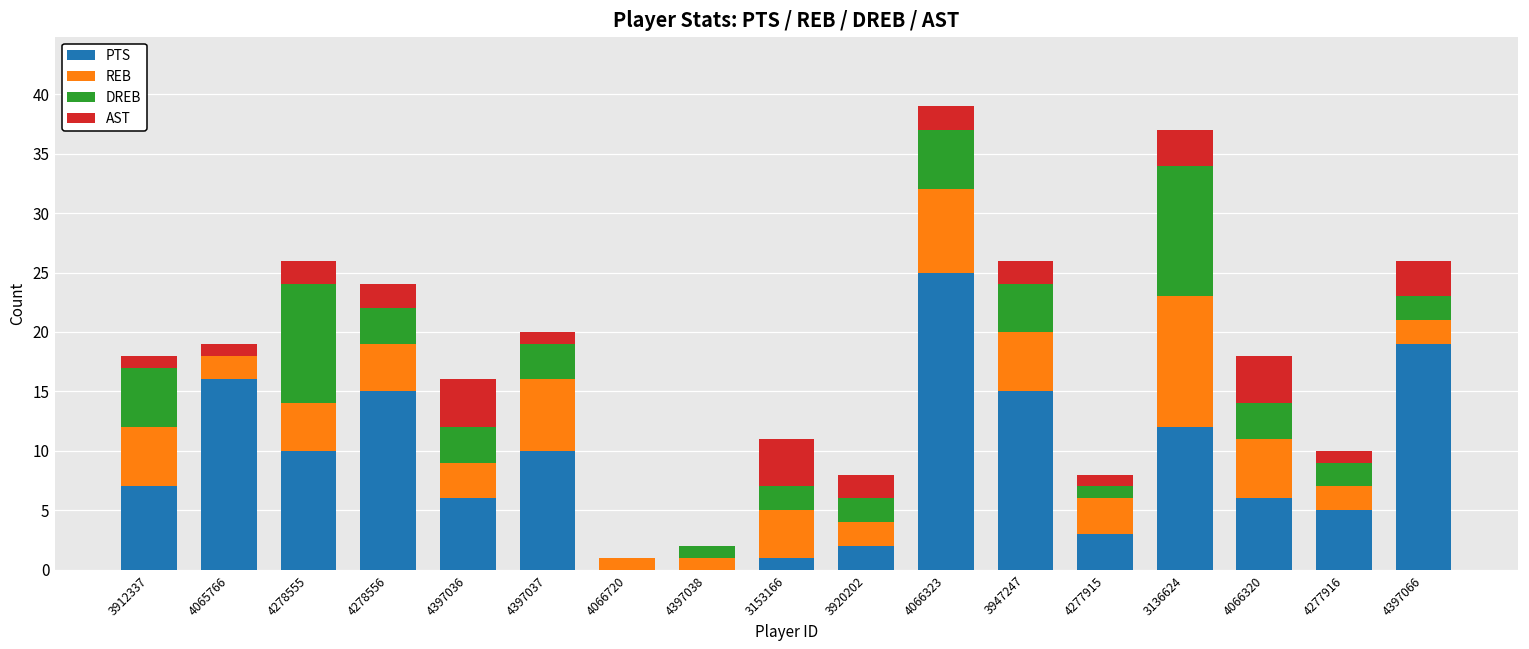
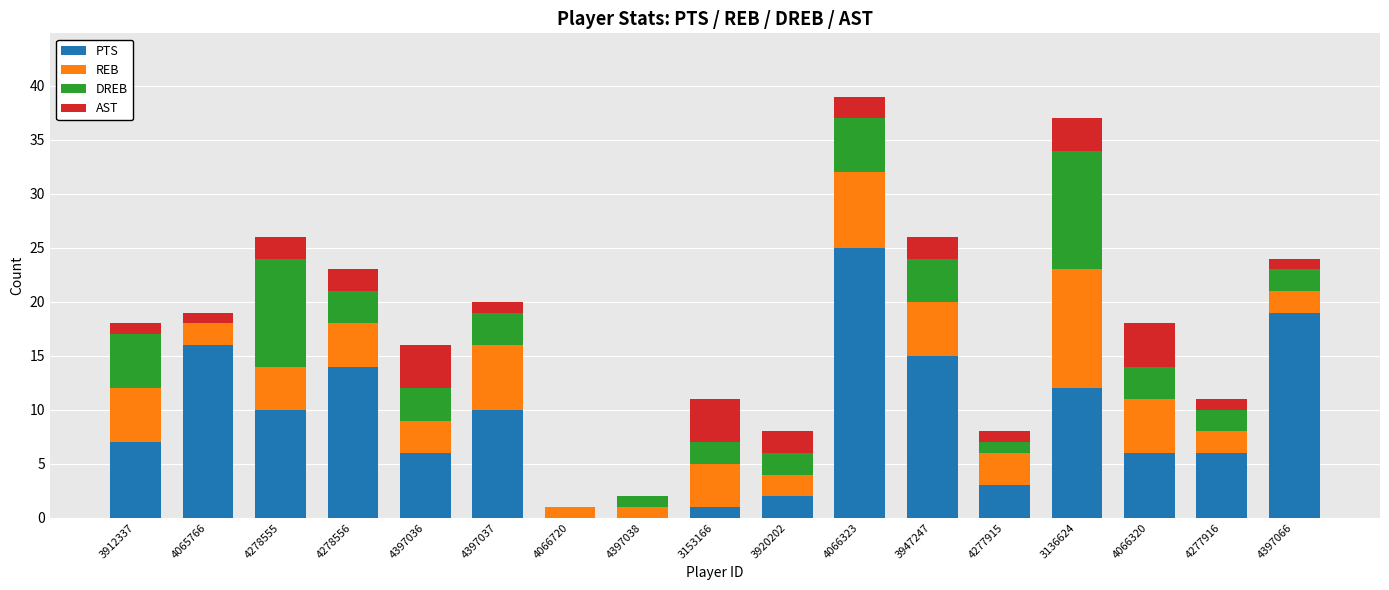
  {
    "PTS": {
      "3912337": 7,
      "4065766": 16,
      "4278555": 10,
-     "4278556": 15,
+     "4278556": 14,
      "4397036": 6,
      "4397037": 10,
      "4066720": 0,
      "4397038": 0,
      "3153166": 1,
      "3920202": 2,
      "4066323": 25,
      "3947247": 15,
      "4277915": 3,
      "3136624": 12,
      "4066320": 6,
-     "4277916": 5,
+     "4277916": 6,
      "4397066": 19
    },
    "REB": {
      "3912337": 5,
      "4065766": 2,
      "4278555": 4,
      "4278556": 4,
      "4397036": 3,
      "4397037": 6,
      "4066720": 1,
      "4397038": 1,
      "3153166": 4,
      "3920202": 2,
      "4066323": 7,
      "3947247": 5,
      "4277915": 3,
      "3136624": 11,
      "4066320": 5,
      "4277916": 2,
      "4397066": 2
    },
    "DREB": {
      "3912337": 5,
      "4065766": 0,
      "4278555": 10,
      "4278556": 3,
      "4397036": 3,
      "4397037": 3,
      "4066720": 0,
      "4397038": 1,
      "3153166": 2,
      "3920202": 2,
      "4066323": 5,
      "3947247": 4,
      "4277915": 1,
      "3136624": 11,
      "4066320": 3,
      "4277916": 2,
      "4397066": 2
    },
    "AST": {
      "3912337": 1,
      "4065766": 1,
      "4278555": 2,
      "4278556": 2,
      "4397036": 4,
      "4397037": 1,
      "4066720": 0,
      "4397038": 0,
      "3153166": 4,
      "3920202": 2,
      "4066323": 2,
      "3947247": 2,
      "4277915": 1,
      "3136624": 3,
      "4066320": 4,
      "4277916": 1,
-     "4397066": 3
+     "4397066": 1
    }
  }
